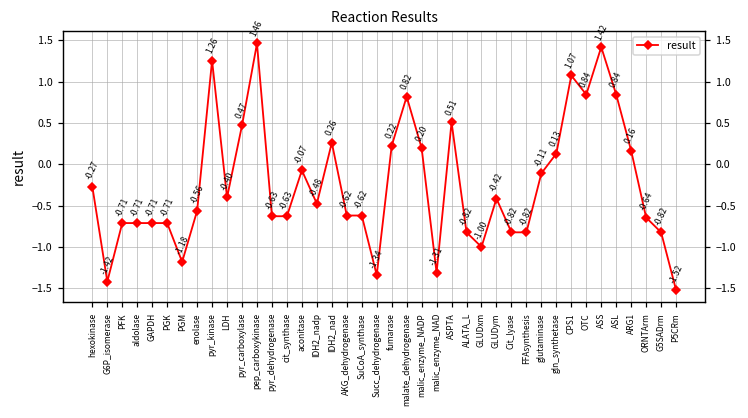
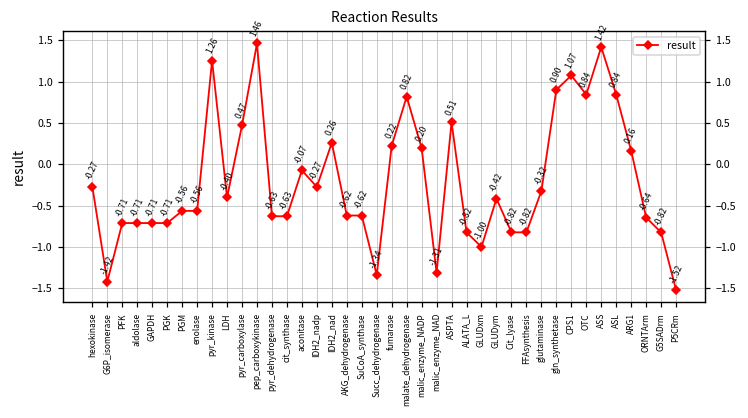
  {
    "hexokinase": -0.27,
    "G6P_isomerase": -1.42,
    "PFK": -0.71,
    "aldolase": -0.71,
    "GAPDH": -0.71,
    "PGK": -0.71,
-   "PGM": -1.18,
+   "PGM": -0.56,
    "enolase": -0.56,
    "pyr_kinase": 1.26,
    "LDH": -0.40,
    "pyr_carboxylase": 0.47,
    "pep_carboxykinase": 1.46,
    "pyr_dehydrogenase": -0.63,
    "cit_synthase": -0.63,
    "aconitase": -0.07,
-   "IDH2_nadp": -0.48,
+   "IDH2_nadp": -0.27,
    "IDH2_nad": 0.26,
    "AKG_dehydrogenase": -0.62,
    "SuCoA_synthase": -0.62,
    "Succ_dehydrogenase": -1.34,
    "fumarase": 0.22,
    "malate_dehydrogenase": 0.82,
    "malic_enzyme_NADP": 0.20,
    "malic_enzyme_NAD": -1.31,
    "ASPTA": 0.51,
    "ALATA_L": -0.82,
    "GLUDxm": -1.00,
    "GLUDym": -0.42,
    "Cit_lyase": -0.82,
    "FFAsynthesis": -0.82,
-   "glutaminase": -0.11,
-   "gln_synthetase": 0.13,
+   "glutaminase": -0.32,
+   "gln_synthetase": 0.90,
    "CPS1": 1.07,
    "OTC": 0.84,
    "ASS": 1.42,
    "ASL": 0.84,
    "ARG1": 0.16,
    "ORNTArm": -0.64,
    "G5SADrm": -0.82,
    "P5CRm": -1.52
  }
